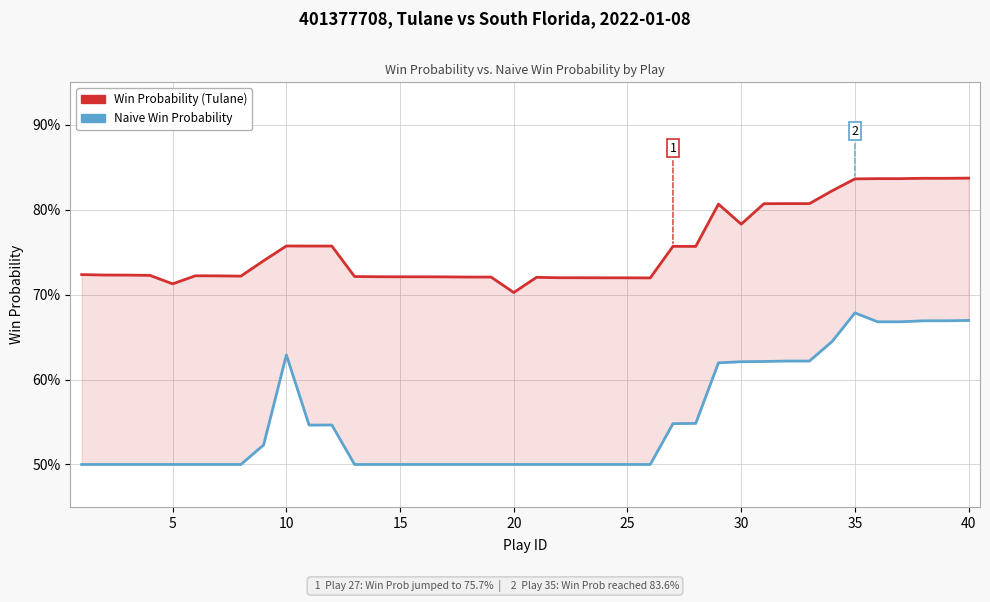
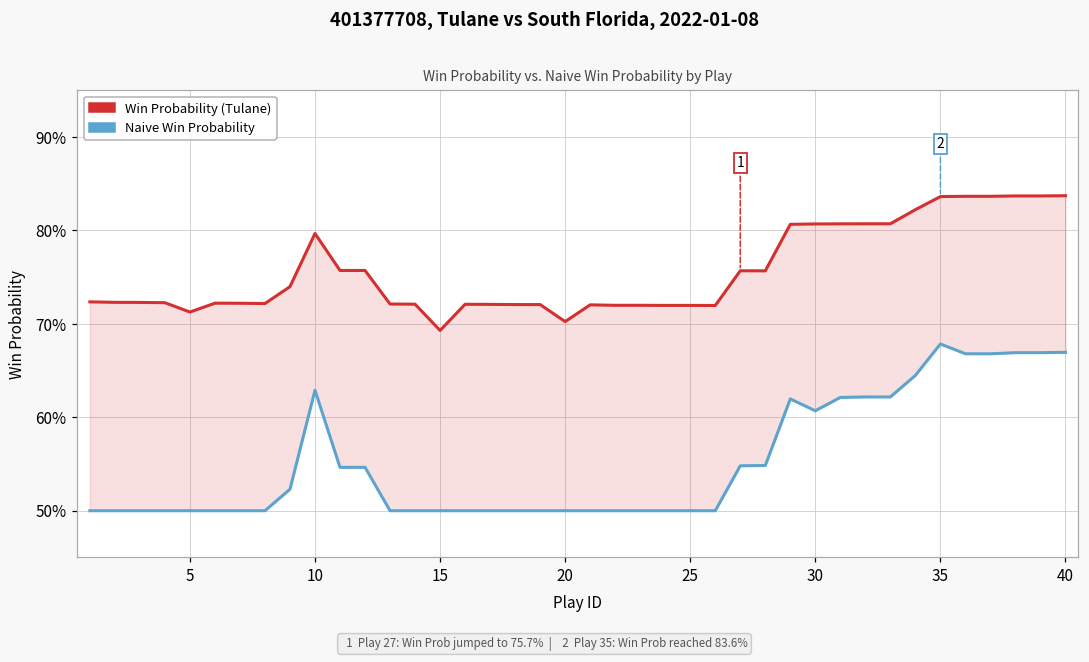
  {
    "Win Probability (Tulane)": {
      "5": "71%",
-     "10": "76%",
-     "15": "72%",
+     "10": "80%",
+     "15": "69%",
      "20": "70%",
      "25": "72%",
-     "30": "78%",
+     "30": "81%",
      "40": "84%"
    },
    "Naive Win Probability": {
      "5": "50%",
      "10": "63%",
      "15": "50%",
      "20": "50%",
      "25": "50%",
-     "30": "62%",
+     "30": "61%",
      "35": "68%",
      "40": "67%"
    }
  }
